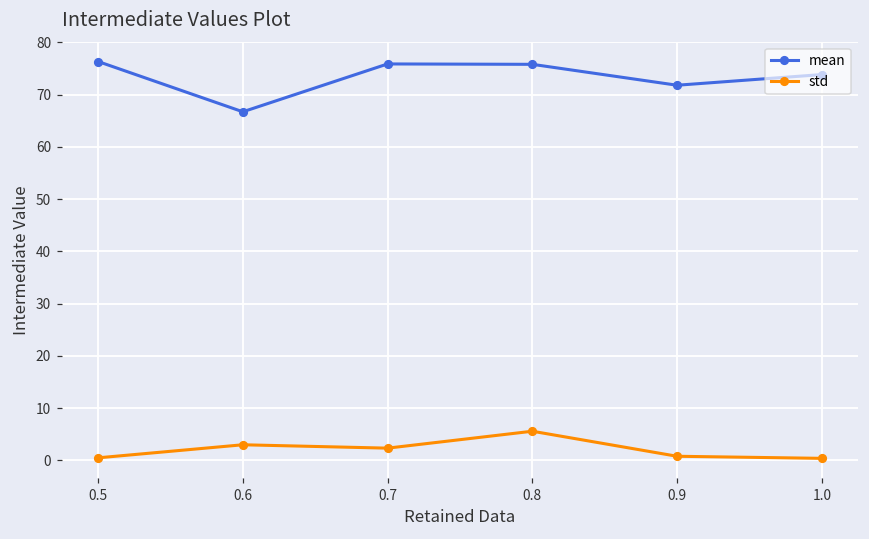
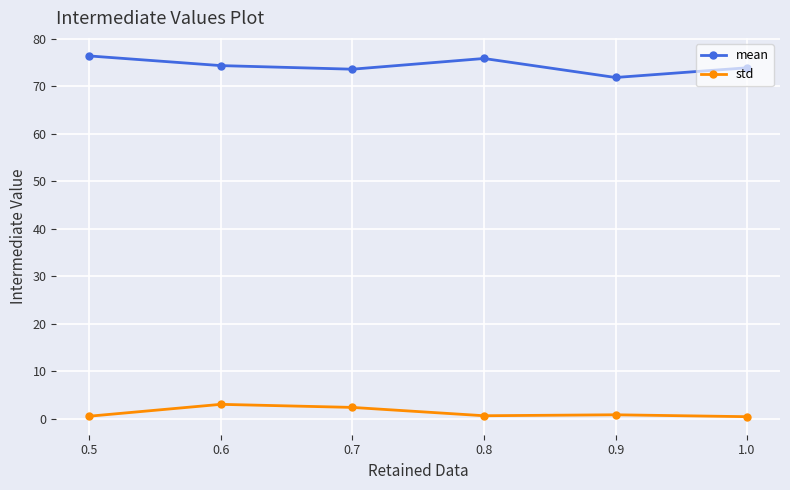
  {
    "mean": {
      "0.5": 76,
-     "0.6": 67,
-     "0.7": 76,
+     "0.6": 74,
+     "0.7": 74,
      "0.8": 76,
      "0.9": 72
    },
    "std": {
      "0.5": 1,
      "0.6": 3,
      "0.7": 2,
-     "0.8": 6,
+     "0.8": 1,
      "0.9": 1,
      "1.0": 0
    }
  }
